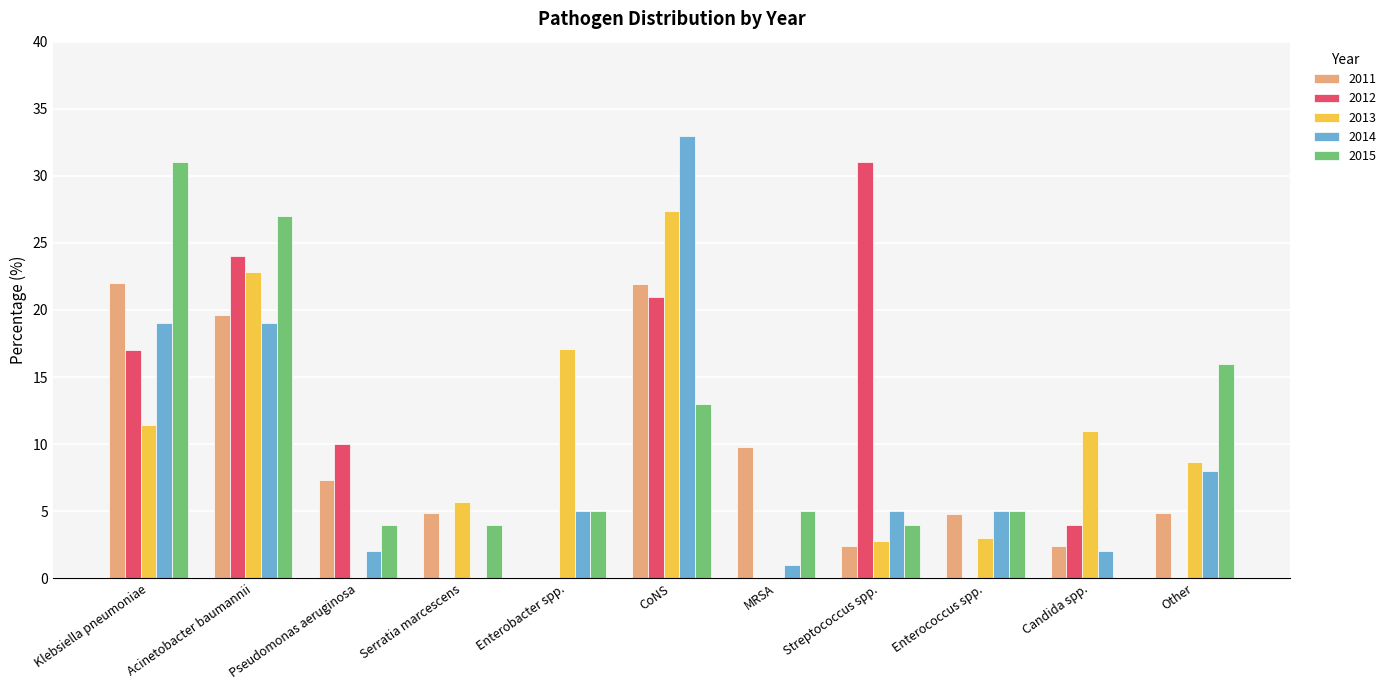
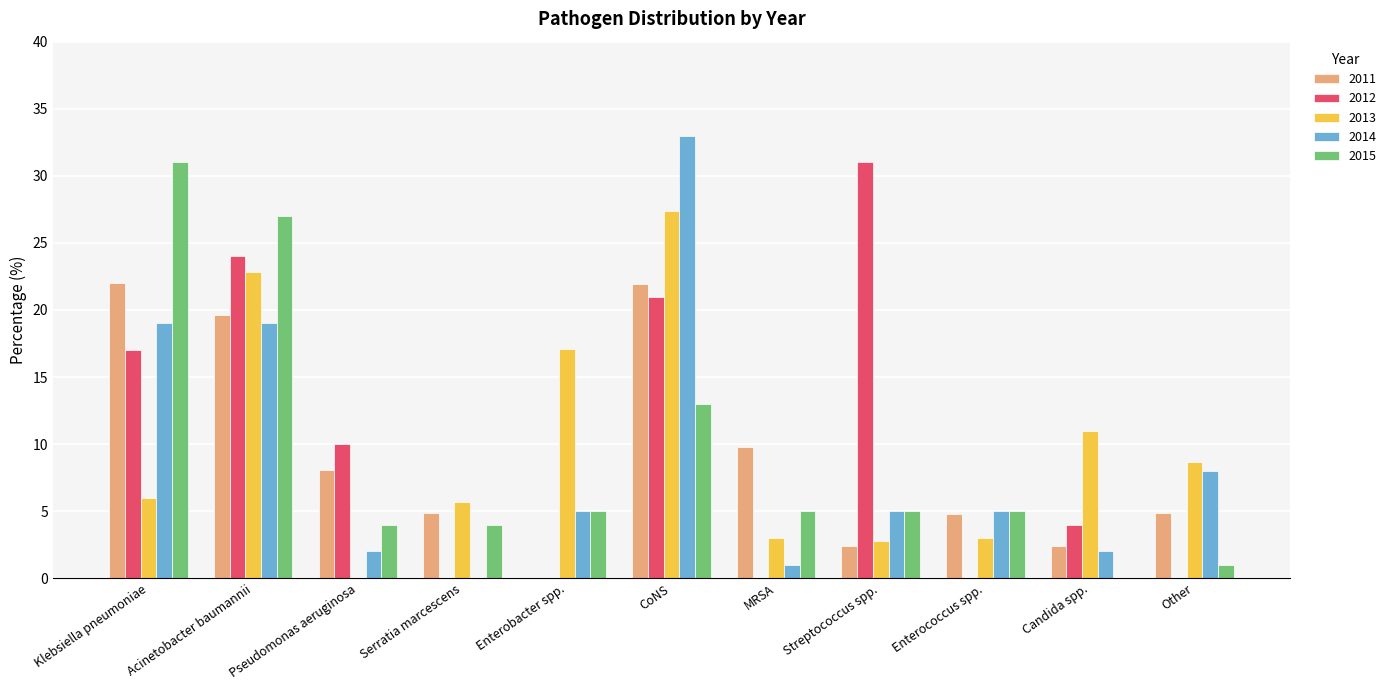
  {
    "2011": {
      "Klebsiella pneumoniae": 22.0,
      "Acinetobacter baumannii": 19.6,
-     "Pseudomonas aeruginosa": 7.3,
+     "Pseudomonas aeruginosa": 8.1,
      "Serratia marcescens": 4.9,
      "Enterobacter spp.": 0.0,
      "CoNS": 21.9,
      "MRSA": 9.8,
      "Streptococcus spp.": 2.4,
      "Enterococcus spp.": 4.8,
      "Candida spp.": 2.4,
      "Other": 4.9
    },
    "2012": {
      "Klebsiella pneumoniae": 17.0,
      "Acinetobacter baumannii": 24.0,
      "Pseudomonas aeruginosa": 10.0,
      "Serratia marcescens": 0.0,
      "Enterobacter spp.": 0.0,
      "CoNS": 21.0,
      "MRSA": 0.0,
      "Streptococcus spp.": 31.0,
      "Enterococcus spp.": 0.0,
      "Candida spp.": 4.0,
      "Other": 0.0
    },
    "2013": {
-     "Klebsiella pneumoniae": 11.4,
+     "Klebsiella pneumoniae": 6.0,
      "Acinetobacter baumannii": 22.8,
      "Pseudomonas aeruginosa": 0.0,
      "Serratia marcescens": 5.7,
      "Enterobacter spp.": 17.1,
      "CoNS": 27.4,
-     "MRSA": 0,
+     "MRSA": 3,
      "Streptococcus spp.": 2.8,
      "Enterococcus spp.": 3.0,
      "Candida spp.": 11.0,
      "Other": 8.7
    },
    "2014": {
      "Klebsiella pneumoniae": 19.0,
      "Acinetobacter baumannii": 19.0,
      "Pseudomonas aeruginosa": 2.0,
      "Serratia marcescens": 0.0,
      "Enterobacter spp.": 5.0,
      "CoNS": 33.0,
      "MRSA": 1.0,
      "Streptococcus spp.": 5.0,
      "Enterococcus spp.": 5.0,
      "Candida spp.": 2.0,
      "Other": 8.0
    },
    "2015": {
      "Klebsiella pneumoniae": 31,
      "Acinetobacter baumannii": 27,
      "Pseudomonas aeruginosa": 4,
      "Serratia marcescens": 4,
      "Enterobacter spp.": 5,
      "CoNS": 13,
      "MRSA": 5,
-     "Streptococcus spp.": 4,
+     "Streptococcus spp.": 5,
      "Enterococcus spp.": 5,
      "Candida spp.": 0,
-     "Other": 16
+     "Other": 1
    }
  }
